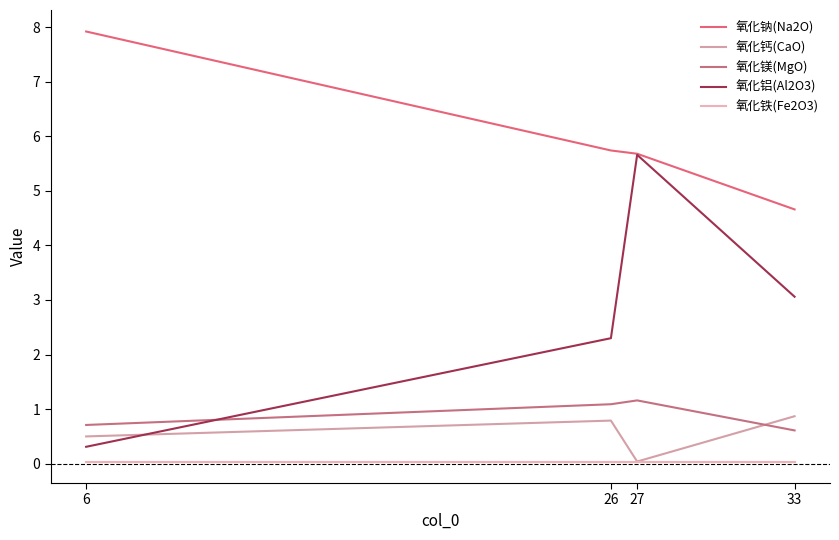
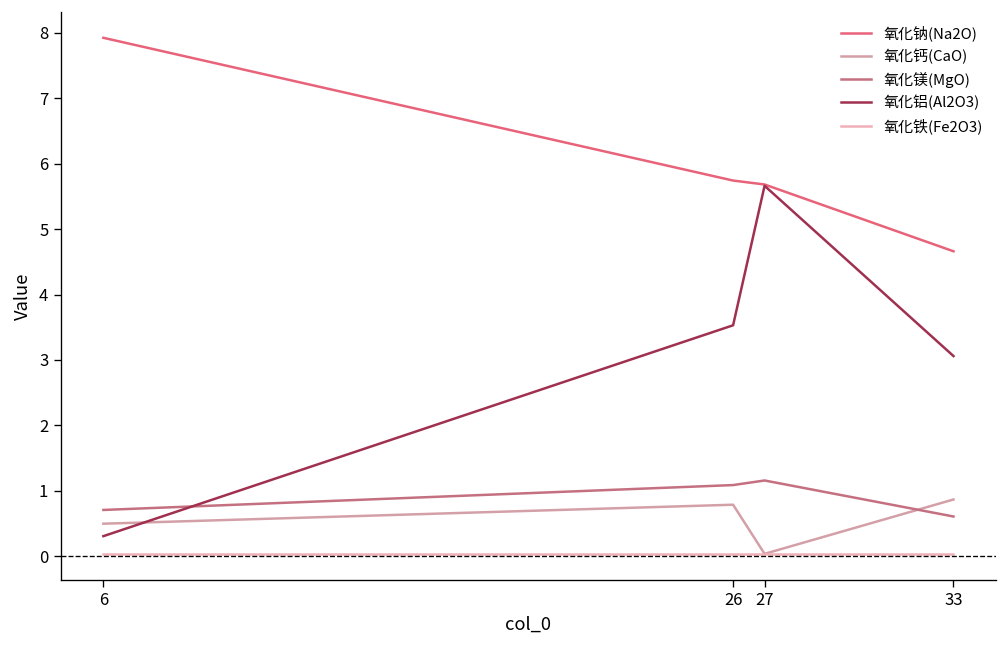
  {
    "氧化铝(Al2O3)": {
      "6": 0.3,
-     "26": 2.3,
+     "26": 3.5,
      "33": 3.1
    }
  }
